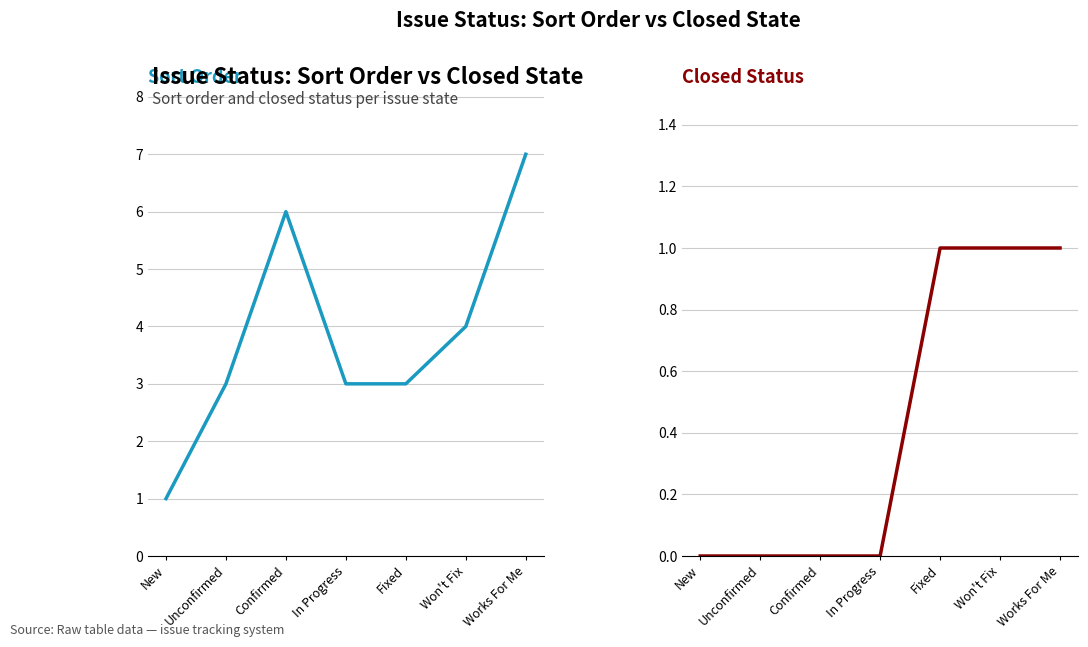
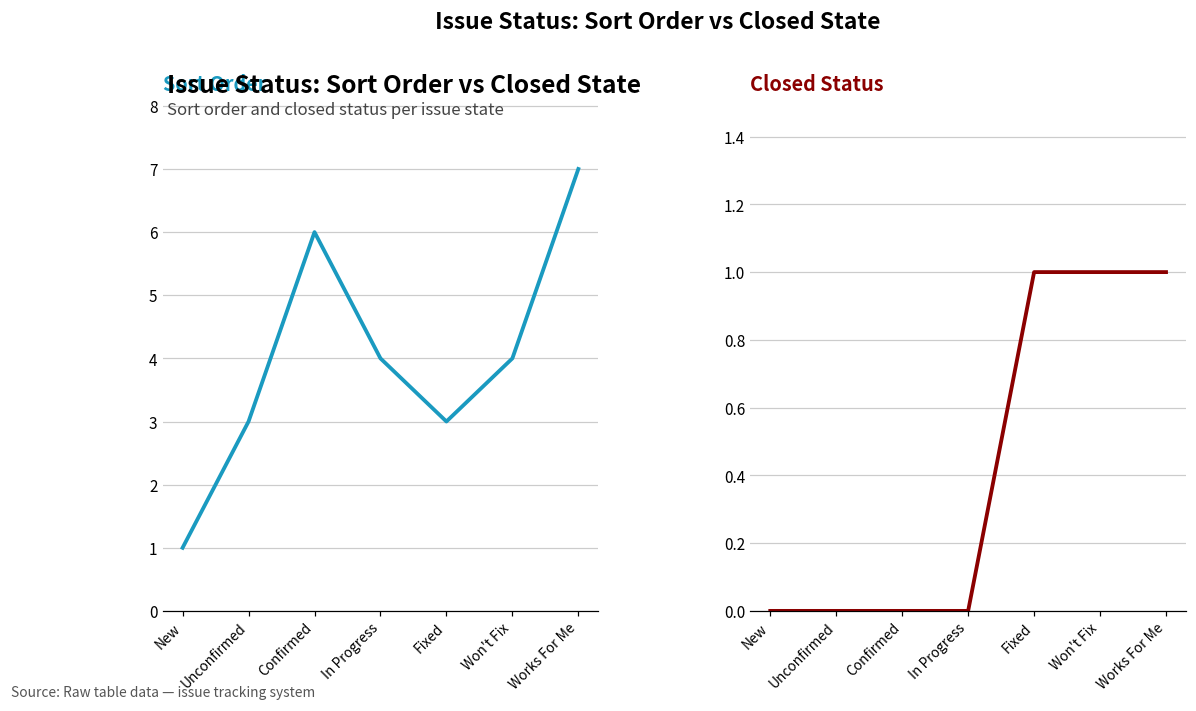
  {
    "Sort Order": {
      "New": 1,
      "Unconfirmed": 3,
      "Confirmed": 6,
-     "In Progress": 3,
+     "In Progress": 4,
      "Fixed": 3,
      "Won't Fix": 4,
      "Works For Me": 7
    },
    "Closed Status": {
      "New": 0.00,
      "Unconfirmed": 0.00,
      "Confirmed": 0.00,
      "In Progress": 0.00,
      "Fixed": 1.00,
      "Won't Fix": 1.00,
      "Works For Me": 1.00
    }
  }
